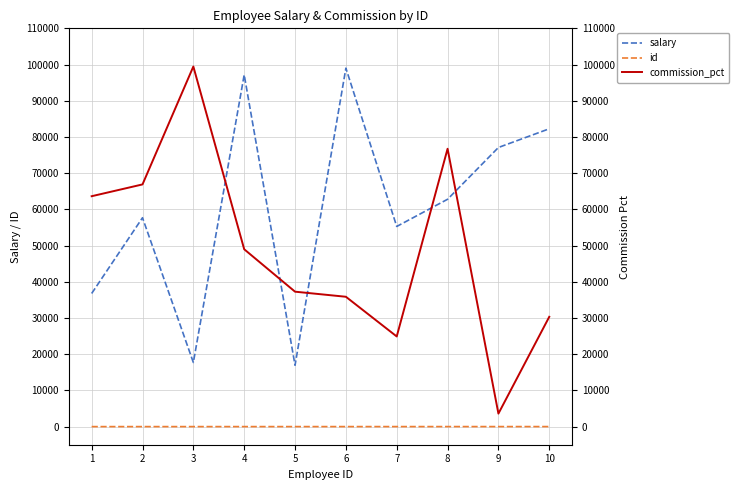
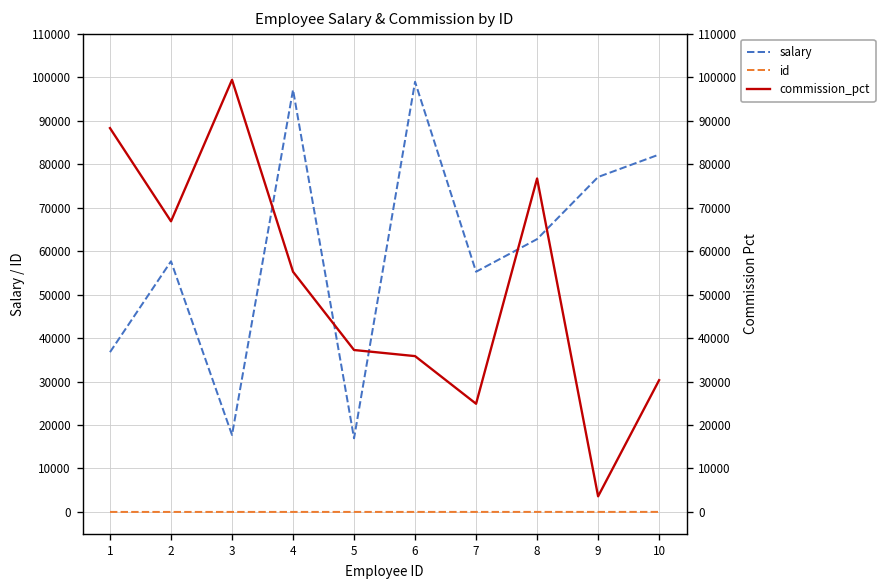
  {
    "salary": {
      "1": 37000,
      "2": 58000,
      "3": 18000,
      "4": 97000,
      "5": 17000,
      "6": 99000,
      "7": 55000,
      "8": 63000,
      "9": 77000,
      "10": 82000
    },
    "id": {
      "1": 0,
      "2": 0,
      "3": 0,
      "4": 0,
      "5": 0,
      "6": 0,
      "7": 0,
      "8": 0,
      "9": 0,
      "10": 0
    },
    "commission_pct": {
-     "1": 64000,
+     "1": 88000,
      "2": 67000,
      "3": 99000,
-     "4": 49000,
+     "4": 55000,
      "5": 37000,
      "6": 36000,
      "7": 25000,
      "8": 77000,
      "9": 4000,
      "10": 30000
    }
  }
